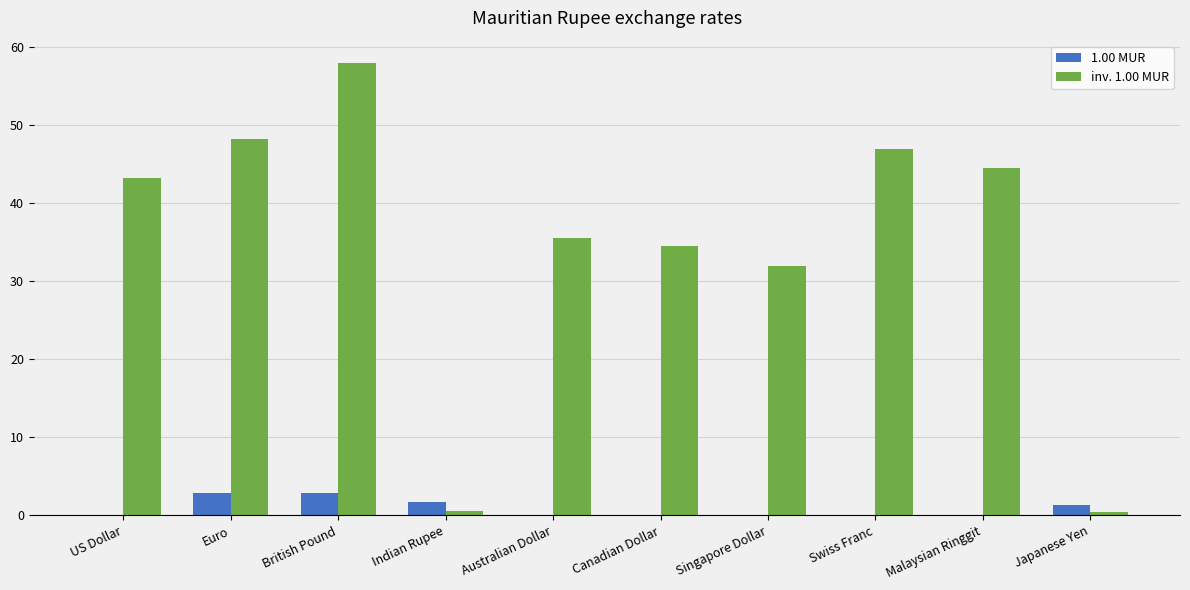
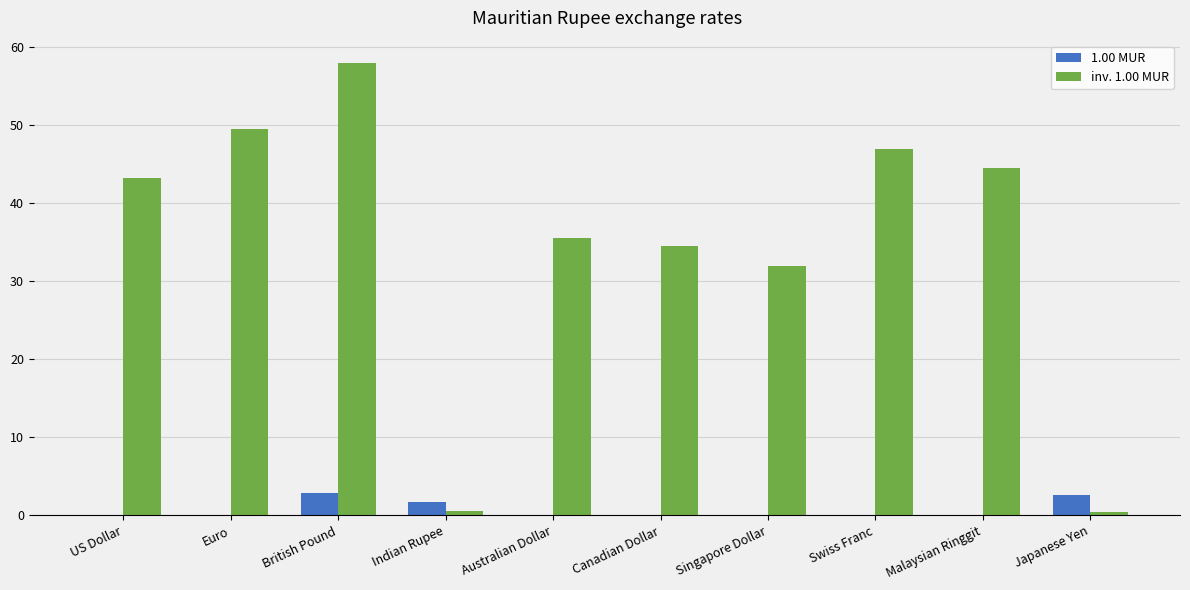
  {
    "1.00 MUR": {
-     "Euro": 3,
+     "Euro": 0,
      "British Pound": 3,
      "Indian Rupee": 2,
-     "Japanese Yen": 1
+     "Japanese Yen": 3
    },
    "inv. 1.00 MUR": {
      "US Dollar": 43,
-     "Euro": 48,
+     "Euro": 49,
      "British Pound": 58,
      "Indian Rupee": 1,
      "Australian Dollar": 36,
      "Canadian Dollar": 34,
      "Singapore Dollar": 32,
      "Swiss Franc": 47,
      "Malaysian Ringgit": 44,
      "Japanese Yen": 0
    }
  }
